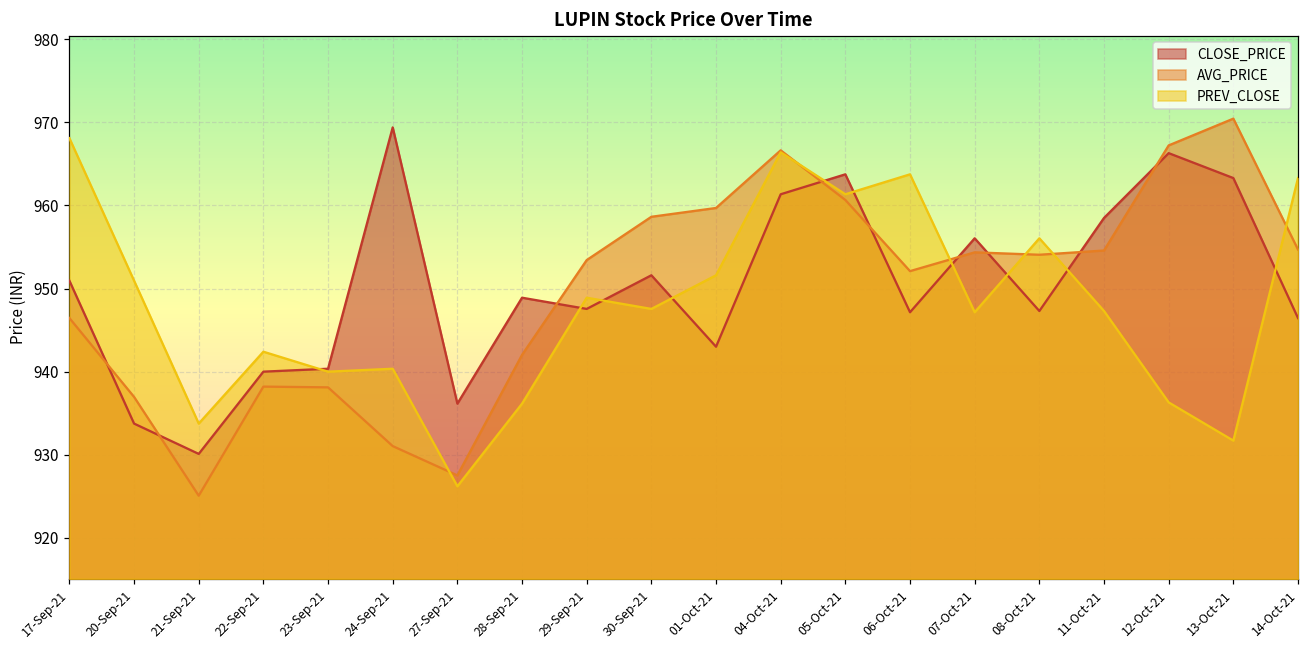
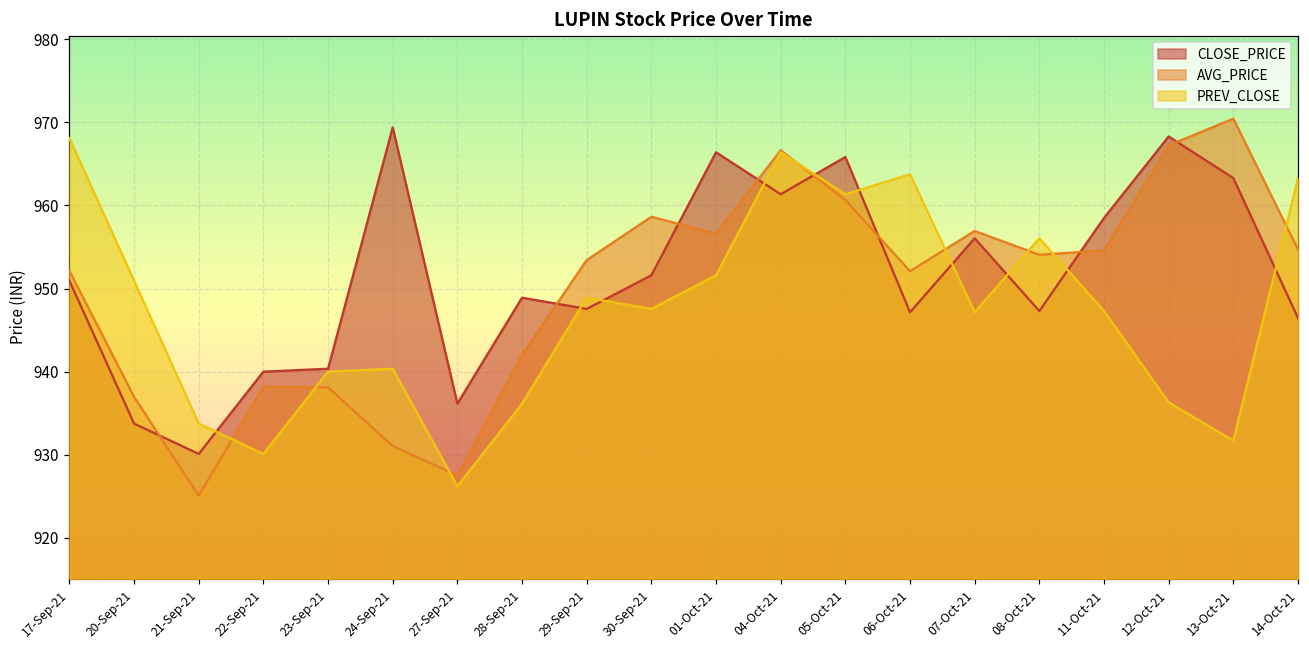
  {
    "CLOSE_PRICE": {
      "17-Sep-21": 951,
      "20-Sep-21": 934,
      "21-Sep-21": 930,
      "22-Sep-21": 940,
      "23-Sep-21": 940,
      "24-Sep-21": 969,
      "27-Sep-21": 936,
      "28-Sep-21": 949,
      "29-Sep-21": 948,
      "30-Sep-21": 952,
-     "01-Oct-21": 943,
+     "01-Oct-21": 966,
      "04-Oct-21": 961,
-     "05-Oct-21": 964,
+     "05-Oct-21": 966,
      "06-Oct-21": 947,
      "07-Oct-21": 956,
      "08-Oct-21": 947,
      "11-Oct-21": 959,
-     "12-Oct-21": 966,
+     "12-Oct-21": 968,
      "13-Oct-21": 963,
      "14-Oct-21": 946
    },
    "AVG_PRICE": {
-     "17-Sep-21": 946,
+     "17-Sep-21": 952,
      "20-Sep-21": 937,
      "21-Sep-21": 925,
      "22-Sep-21": 938,
      "23-Sep-21": 938,
      "24-Sep-21": 931,
      "27-Sep-21": 928,
      "28-Sep-21": 942,
      "29-Sep-21": 953,
      "30-Sep-21": 959,
-     "01-Oct-21": 960,
+     "01-Oct-21": 957,
      "05-Oct-21": 961,
      "06-Oct-21": 952,
-     "07-Oct-21": 954,
+     "07-Oct-21": 957,
      "08-Oct-21": 954,
      "11-Oct-21": 955,
      "12-Oct-21": 967,
      "13-Oct-21": 970,
      "14-Oct-21": 955
    },
    "PREV_CLOSE": {
      "17-Sep-21": 968,
      "20-Sep-21": 951,
      "21-Sep-21": 934,
-     "22-Sep-21": 942,
+     "22-Sep-21": 930,
      "23-Sep-21": 940,
      "24-Sep-21": 940,
      "27-Sep-21": 926,
      "28-Sep-21": 936,
      "29-Sep-21": 949,
      "30-Sep-21": 948,
      "01-Oct-21": 952,
      "05-Oct-21": 961,
      "06-Oct-21": 964,
      "07-Oct-21": 947,
      "08-Oct-21": 956,
      "11-Oct-21": 947,
      "12-Oct-21": 936,
      "13-Oct-21": 932,
      "14-Oct-21": 963
    }
  }
